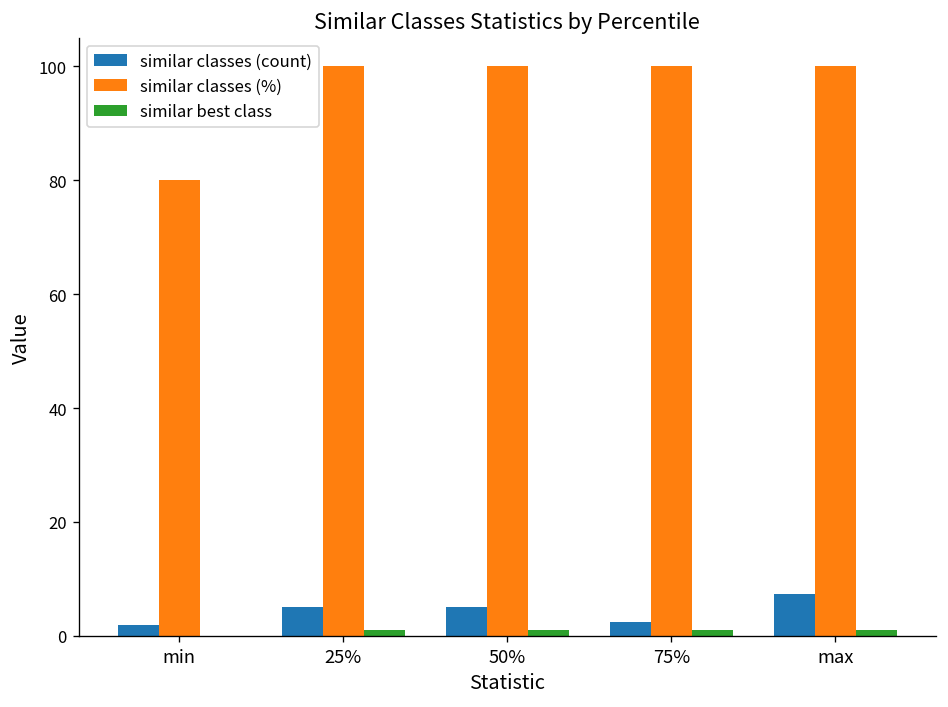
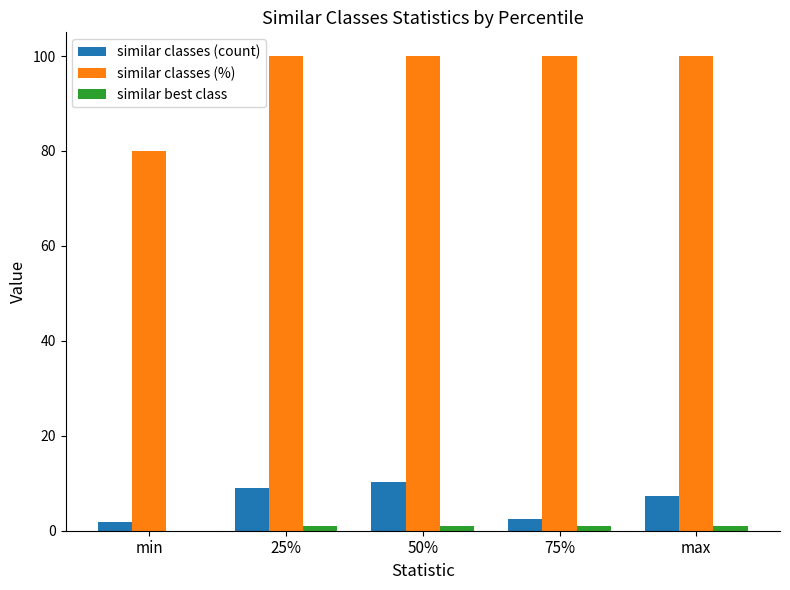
  {
    "similar classes (count)": {
      "min": 2,
-     "25%": 5,
-     "50%": 5,
+     "25%": 9,
+     "50%": 10,
      "75%": 2,
      "max": 7
    },
    "similar classes (%)": {
      "min": 80,
      "25%": 100,
      "50%": 100,
      "75%": 100,
      "max": 100
    },
    "similar best class": {
      "min": 0,
      "25%": 1,
      "50%": 1,
      "75%": 1,
      "max": 1
    }
  }
